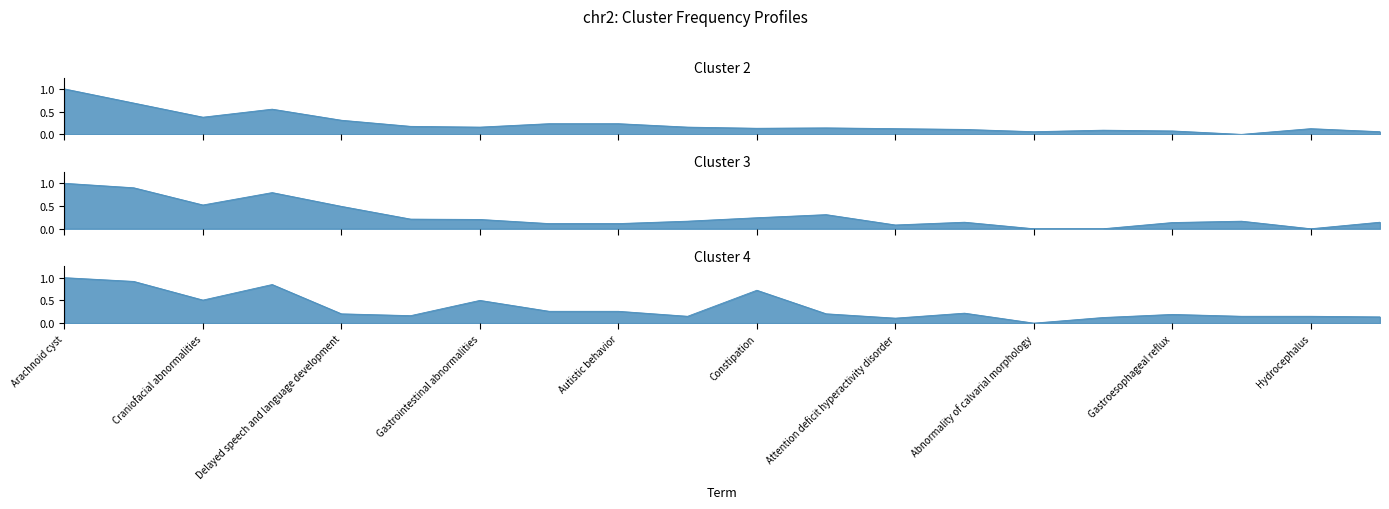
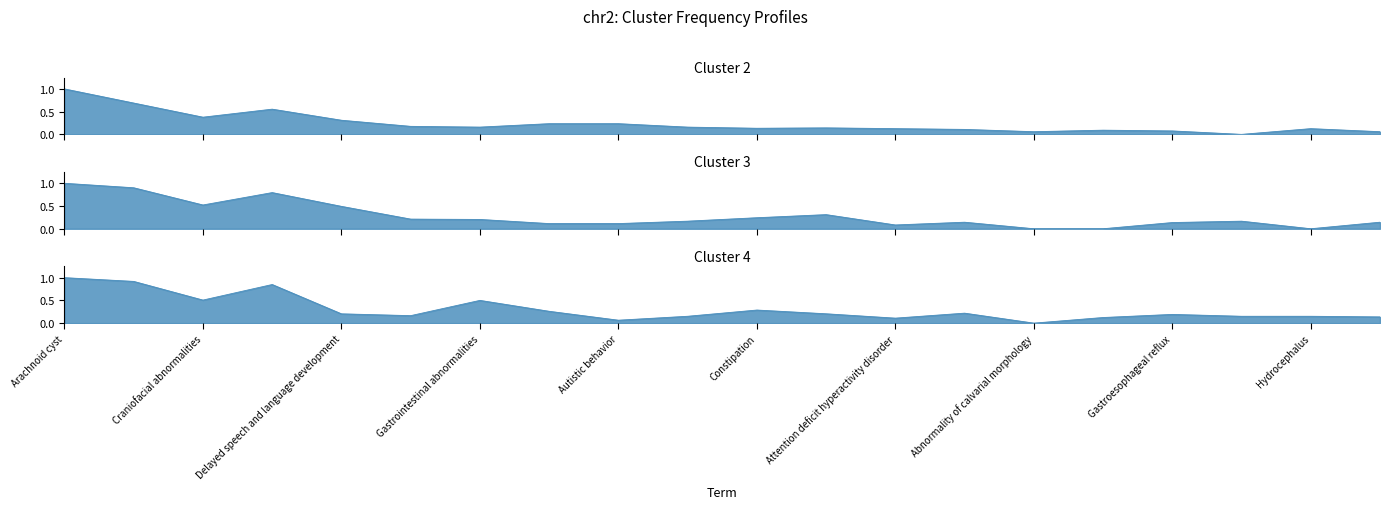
  {
    "Cluster 4": {
      "Arachnoid cyst": 1.0,
      "Craniofacial abnormalities": 0.5,
      "Delayed speech and language development": 0.2,
      "Gastrointestinal abnormalities": 0.5,
-     "Autistic behavior": 0.3,
-     "Constipation": 0.7,
+     "Autistic behavior": 0.1,
+     "Constipation": 0.3,
      "Attention deficit hyperactivity disorder": 0.1,
      "Abnormality of calvarial morphology": 0.0,
      "Gastroesophageal reflux": 0.2,
      "Hydrocephalus": 0.2
    }
  }
